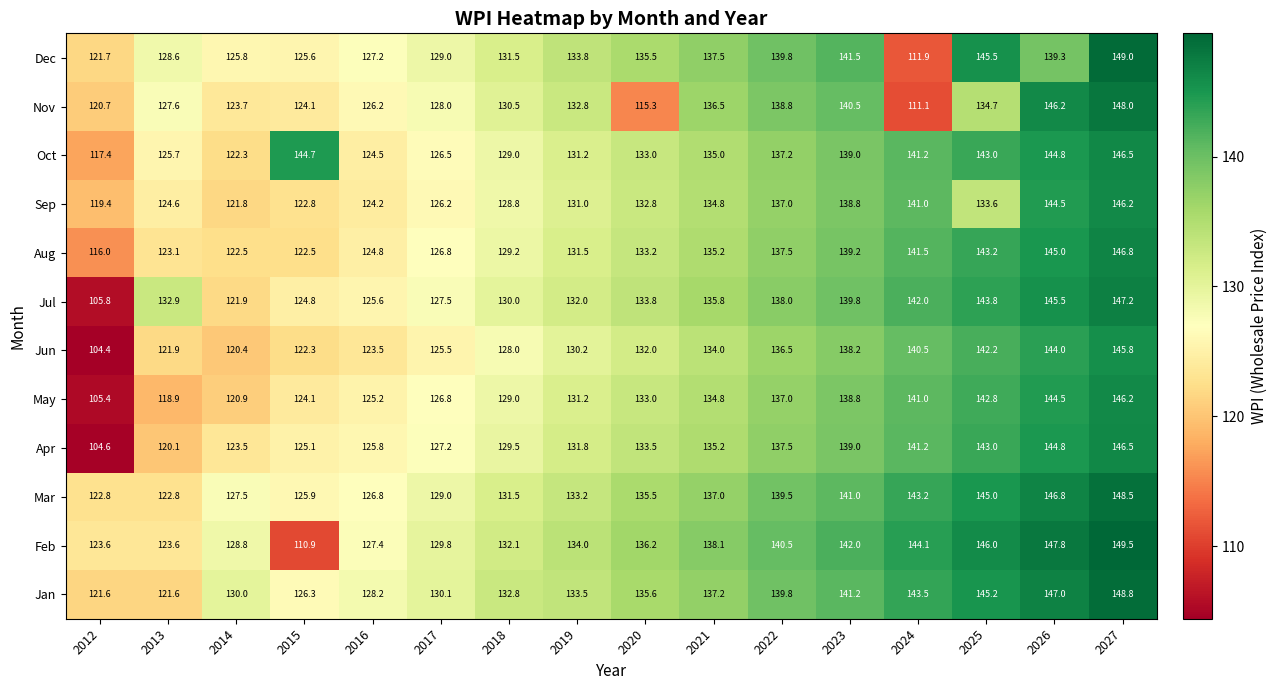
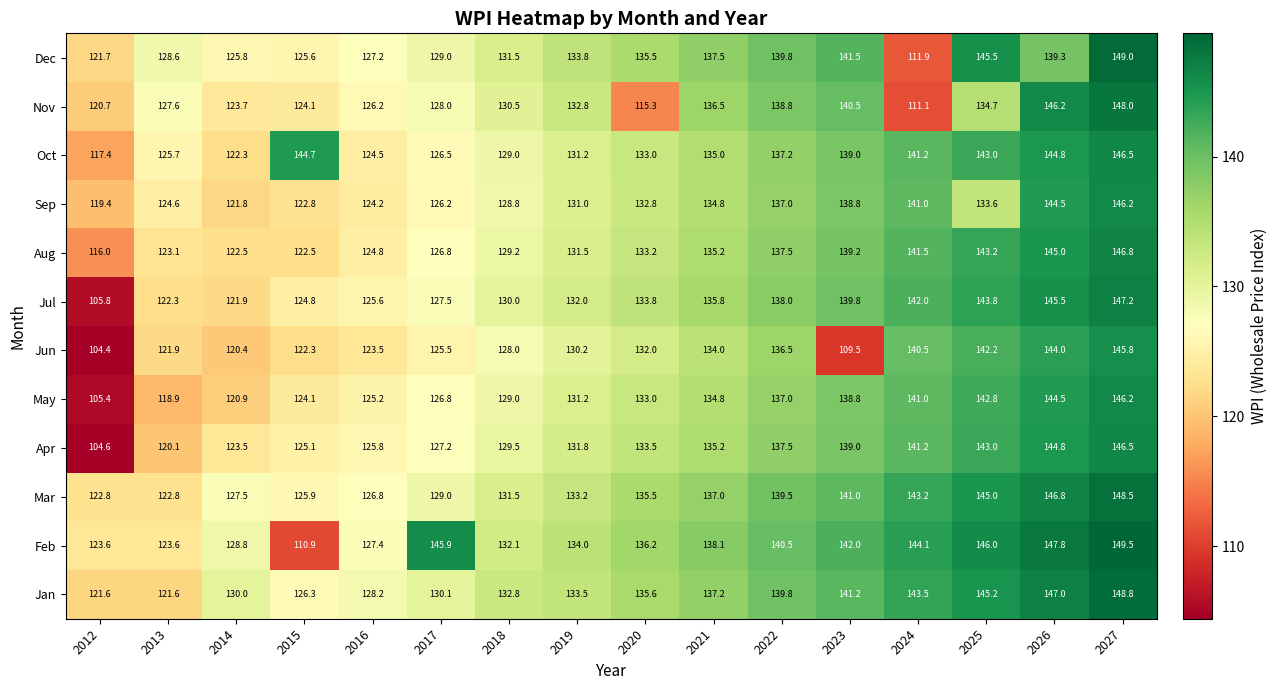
  {
    "Dec": {
      "2012": 121.7,
      "2013": 128.6,
      "2014": 125.8,
      "2015": 125.6,
      "2016": 127.2,
      "2017": 129.0,
      "2018": 131.5,
      "2019": 133.8,
      "2020": 135.5,
      "2021": 137.5,
      "2022": 139.8,
      "2023": 141.5,
      "2024": 111.9,
      "2025": 145.5,
      "2026": 139.3,
      "2027": 149.0
    },
    "Nov": {
      "2012": 120.7,
      "2013": 127.6,
      "2014": 123.7,
      "2015": 124.1,
      "2016": 126.2,
      "2017": 128.0,
      "2018": 130.5,
      "2019": 132.8,
      "2020": 115.3,
      "2021": 136.5,
      "2022": 138.8,
      "2023": 140.5,
      "2024": 111.1,
      "2025": 134.7,
      "2026": 146.2,
      "2027": 148.0
    },
    "Oct": {
      "2012": 117.4,
      "2013": 125.7,
      "2014": 122.3,
      "2015": 144.7,
      "2016": 124.5,
      "2017": 126.5,
      "2018": 129.0,
      "2019": 131.2,
      "2020": 133.0,
      "2021": 135.0,
      "2022": 137.2,
      "2023": 139.0,
      "2024": 141.2,
      "2025": 143.0,
      "2026": 144.8,
      "2027": 146.5
    },
    "Sep": {
      "2012": 119.4,
      "2013": 124.6,
      "2014": 121.8,
      "2015": 122.8,
      "2016": 124.2,
      "2017": 126.2,
      "2018": 128.8,
      "2019": 131.0,
      "2020": 132.8,
      "2021": 134.8,
      "2022": 137.0,
      "2023": 138.8,
      "2024": 141.0,
      "2025": 133.6,
      "2026": 144.5,
      "2027": 146.2
    },
    "Aug": {
      "2012": 116.0,
      "2013": 123.1,
      "2014": 122.5,
      "2015": 122.5,
      "2016": 124.8,
      "2017": 126.8,
      "2018": 129.2,
      "2019": 131.5,
      "2020": 133.2,
      "2021": 135.2,
      "2022": 137.5,
      "2023": 139.2,
      "2024": 141.5,
      "2025": 143.2,
      "2026": 145.0,
      "2027": 146.8
    },
    "Jul": {
      "2012": 105.8,
-     "2013": 132.9,
+     "2013": 122.3,
      "2014": 121.9,
      "2015": 124.8,
      "2016": 125.6,
      "2017": 127.5,
      "2018": 130.0,
      "2019": 132.0,
      "2020": 133.8,
      "2021": 135.8,
      "2022": 138.0,
      "2023": 139.8,
      "2024": 142.0,
      "2025": 143.8,
      "2026": 145.5,
      "2027": 147.2
    },
    "Jun": {
      "2012": 104.4,
      "2013": 121.9,
      "2014": 120.4,
      "2015": 122.3,
      "2016": 123.5,
      "2017": 125.5,
      "2018": 128.0,
      "2019": 130.2,
      "2020": 132.0,
      "2021": 134.0,
      "2022": 136.5,
-     "2023": 138.2,
+     "2023": 109.5,
      "2024": 140.5,
      "2025": 142.2,
      "2026": 144.0,
      "2027": 145.8
    },
    "May": {
      "2012": 105.4,
      "2013": 118.9,
      "2014": 120.9,
      "2015": 124.1,
      "2016": 125.2,
      "2017": 126.8,
      "2018": 129.0,
      "2019": 131.2,
      "2020": 133.0,
      "2021": 134.8,
      "2022": 137.0,
      "2023": 138.8,
      "2024": 141.0,
      "2025": 142.8,
      "2026": 144.5,
      "2027": 146.2
    },
    "Apr": {
      "2012": 104.6,
      "2013": 120.1,
      "2014": 123.5,
      "2015": 125.1,
      "2016": 125.8,
      "2017": 127.2,
      "2018": 129.5,
      "2019": 131.8,
      "2020": 133.5,
      "2021": 135.2,
      "2022": 137.5,
      "2023": 139.0,
      "2024": 141.2,
      "2025": 143.0,
      "2026": 144.8,
      "2027": 146.5
    },
    "Mar": {
      "2012": 122.8,
      "2013": 122.8,
      "2014": 127.5,
      "2015": 125.9,
      "2016": 126.8,
      "2017": 129.0,
      "2018": 131.5,
      "2019": 133.2,
      "2020": 135.5,
      "2021": 137.0,
      "2022": 139.5,
      "2023": 141.0,
      "2024": 143.2,
      "2025": 145.0,
      "2026": 146.8,
      "2027": 148.5
    },
    "Feb": {
      "2012": 123.6,
      "2013": 123.6,
      "2014": 128.8,
      "2015": 110.9,
      "2016": 127.4,
-     "2017": 129.8,
+     "2017": 145.9,
      "2018": 132.1,
      "2019": 134.0,
      "2020": 136.2,
      "2021": 138.1,
      "2022": 140.5,
      "2023": 142.0,
      "2024": 144.1,
      "2025": 146.0,
      "2026": 147.8,
      "2027": 149.5
    },
    "Jan": {
      "2012": 121.6,
      "2013": 121.6,
      "2014": 130.0,
      "2015": 126.3,
      "2016": 128.2,
      "2017": 130.1,
      "2018": 132.8,
      "2019": 133.5,
      "2020": 135.6,
      "2021": 137.2,
      "2022": 139.8,
      "2023": 141.2,
      "2024": 143.5,
      "2025": 145.2,
      "2026": 147.0,
      "2027": 148.8
    }
  }
